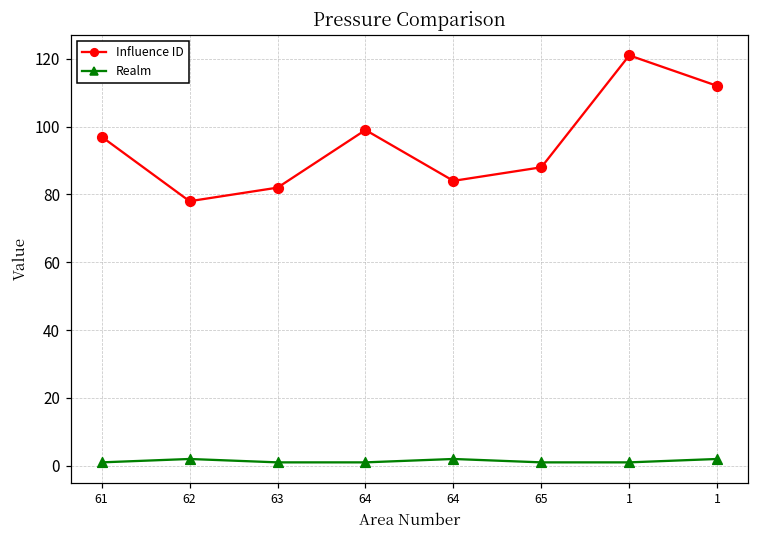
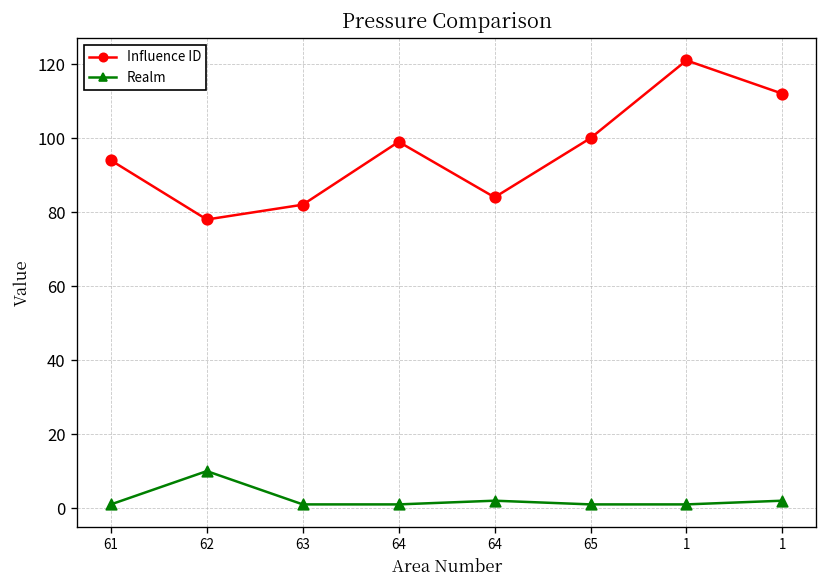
  {
    "Influence ID": {
-     "61": 97,
+     "61": 94,
      "62": 78,
      "63": 82,
-     "65": 88
+     "65": 100
    },
    "Realm": {
      "61": 1,
-     "62": 2,
+     "62": 10,
      "63": 1,
      "65": 1
    }
  }
